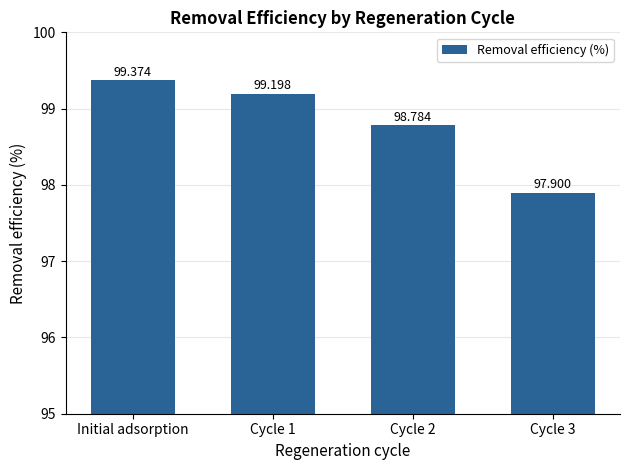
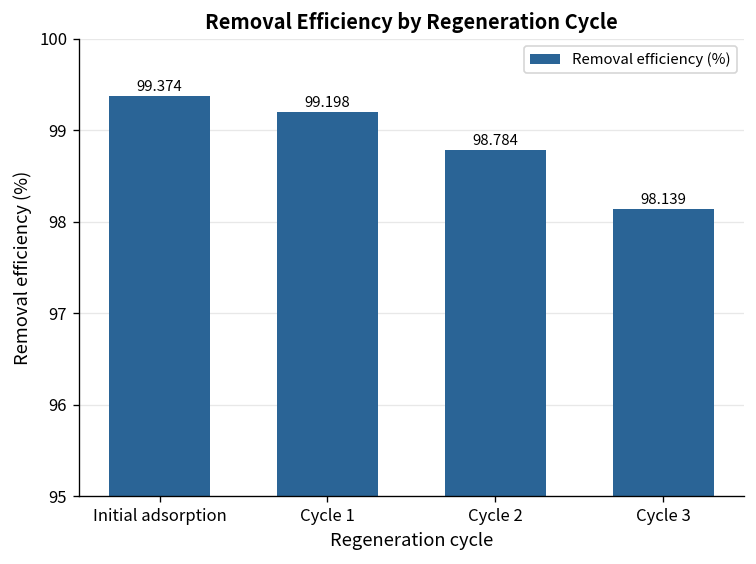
  {
    "Initial adsorption": 99.374,
    "Cycle 1": 99.198,
    "Cycle 2": 98.784,
-   "Cycle 3": 97.900
+   "Cycle 3": 98.139
  }
